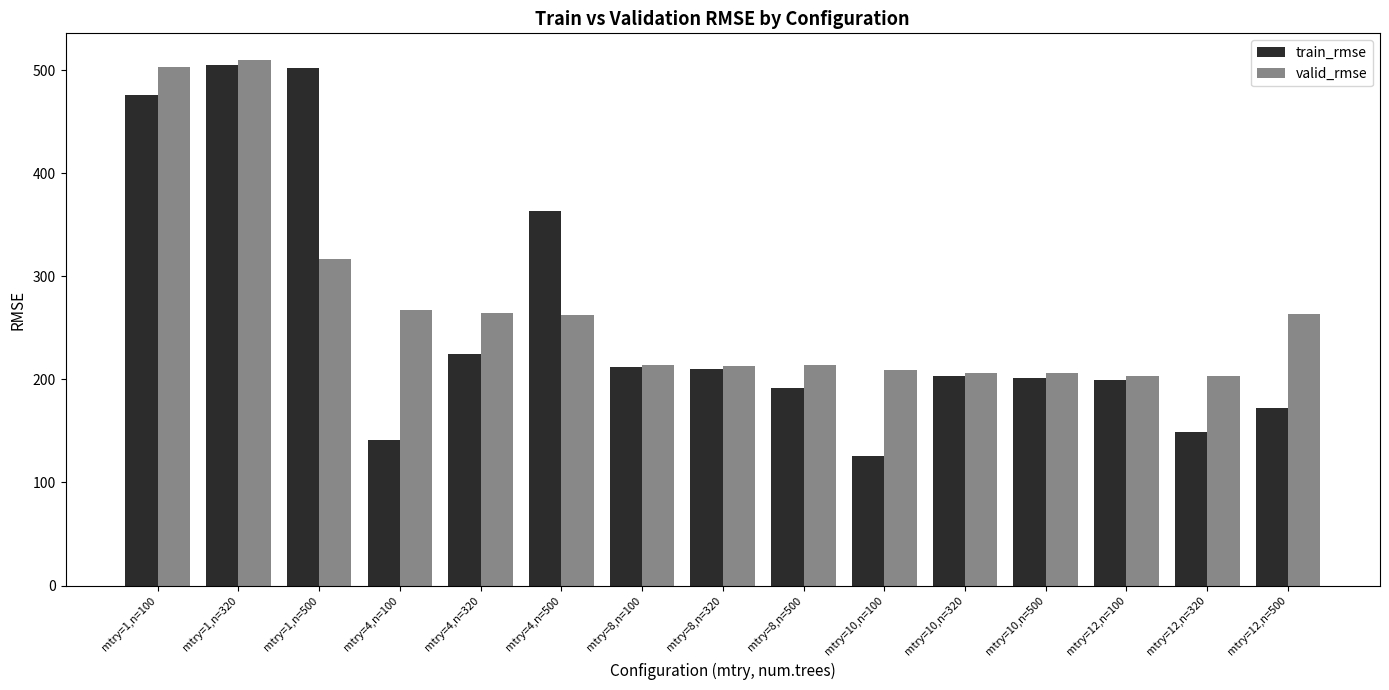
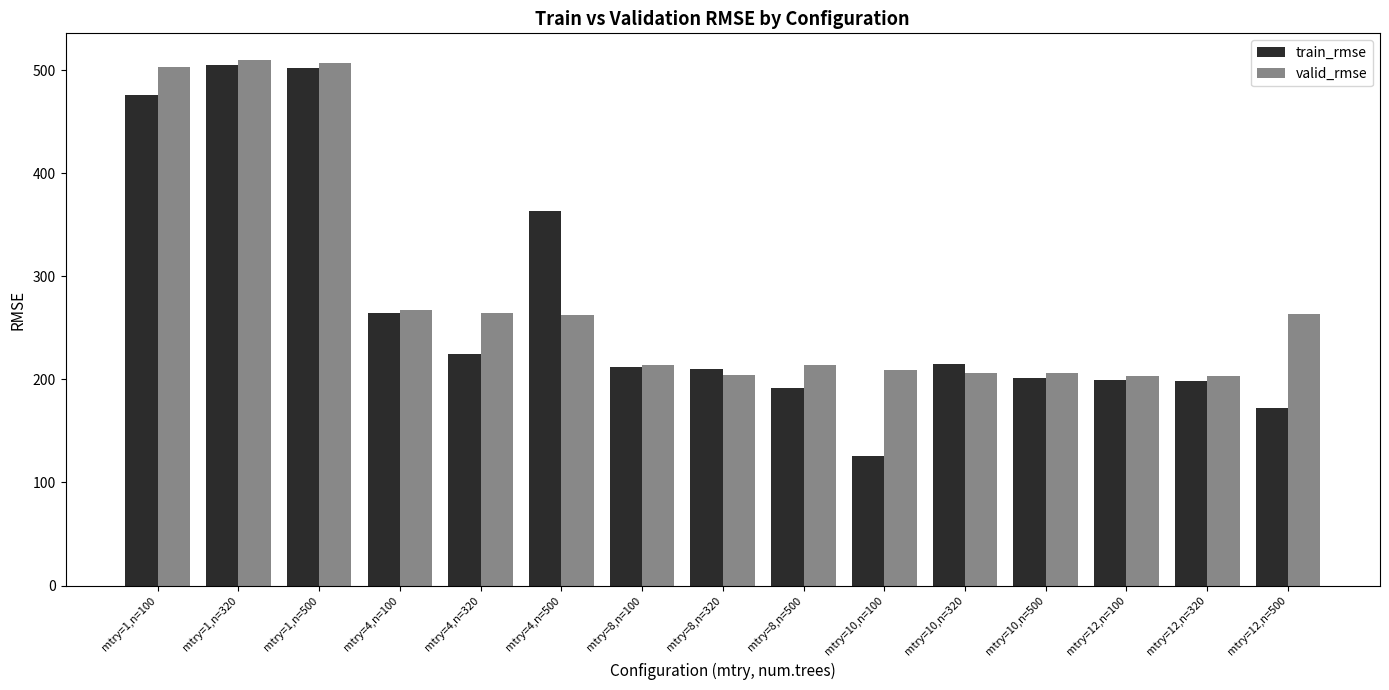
  {
    "train_rmse": {
      "mtry=1,n=100": 476,
      "mtry=1,n=320": 505,
      "mtry=1,n=500": 502,
-     "mtry=4,n=100": 141,
+     "mtry=4,n=100": 264,
      "mtry=4,n=320": 224,
      "mtry=4,n=500": 364,
      "mtry=8,n=100": 212,
      "mtry=8,n=320": 210,
      "mtry=8,n=500": 191,
      "mtry=10,n=100": 126,
-     "mtry=10,n=320": 203,
+     "mtry=10,n=320": 215,
      "mtry=10,n=500": 202,
      "mtry=12,n=100": 200,
-     "mtry=12,n=320": 149,
+     "mtry=12,n=320": 198,
      "mtry=12,n=500": 173
    },
    "valid_rmse": {
      "mtry=1,n=100": 503,
      "mtry=1,n=320": 510,
-     "mtry=1,n=500": 317,
+     "mtry=1,n=500": 507,
      "mtry=4,n=100": 267,
      "mtry=4,n=320": 264,
      "mtry=4,n=500": 262,
      "mtry=8,n=100": 214,
-     "mtry=8,n=320": 213,
+     "mtry=8,n=320": 204,
      "mtry=8,n=500": 214,
      "mtry=10,n=100": 209,
      "mtry=10,n=320": 206,
      "mtry=10,n=500": 206,
      "mtry=12,n=100": 204,
      "mtry=12,n=320": 203,
      "mtry=12,n=500": 263
    }
  }
